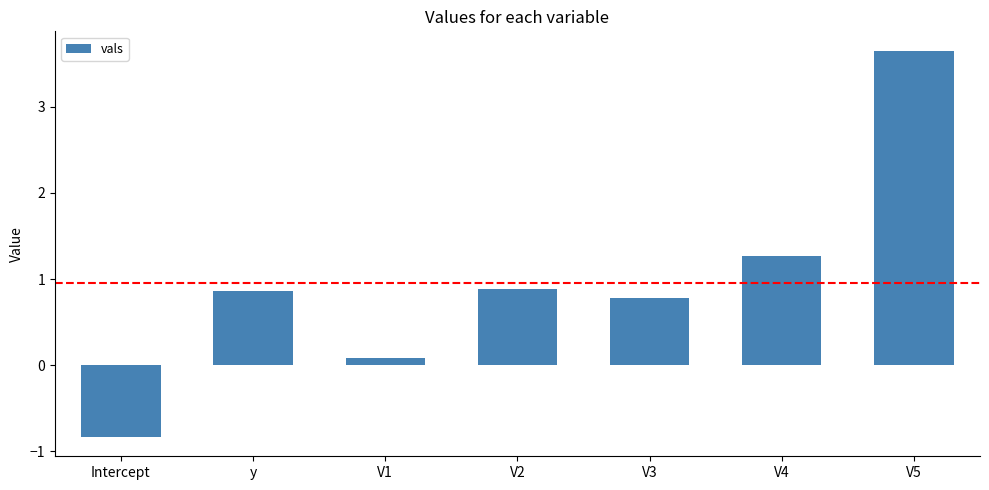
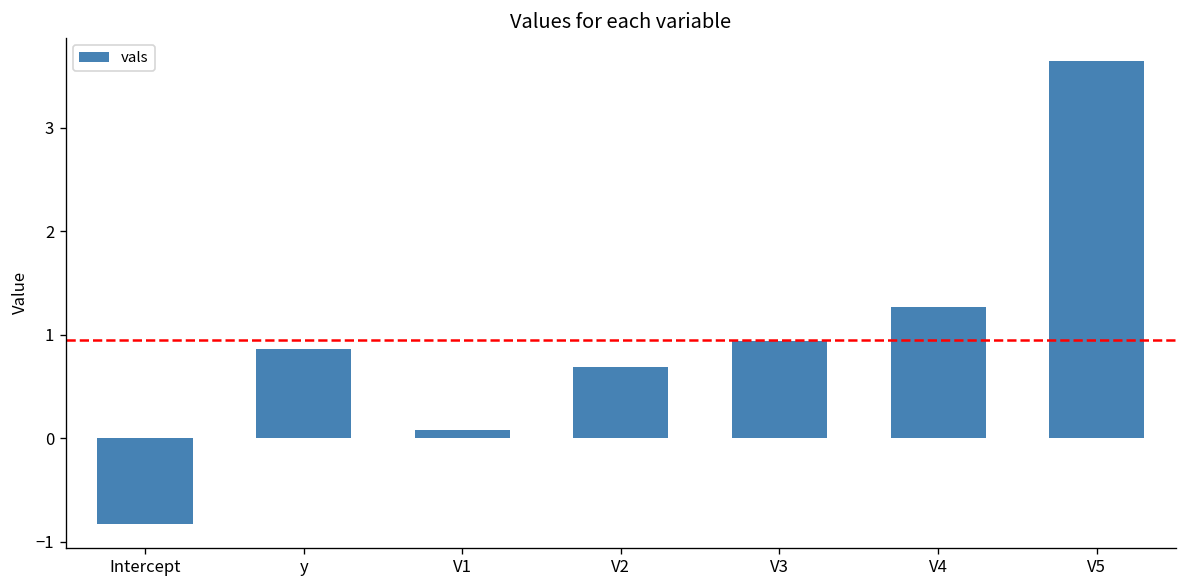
  {
    "Intercept": -0.8,
    "y": 0.9,
    "V1": 0.1,
-   "V2": 0.9,
-   "V3": 0.8,
+   "V2": 0.7,
+   "V3": 0.9,
    "V4": 1.3,
    "V5": 3.6
  }
